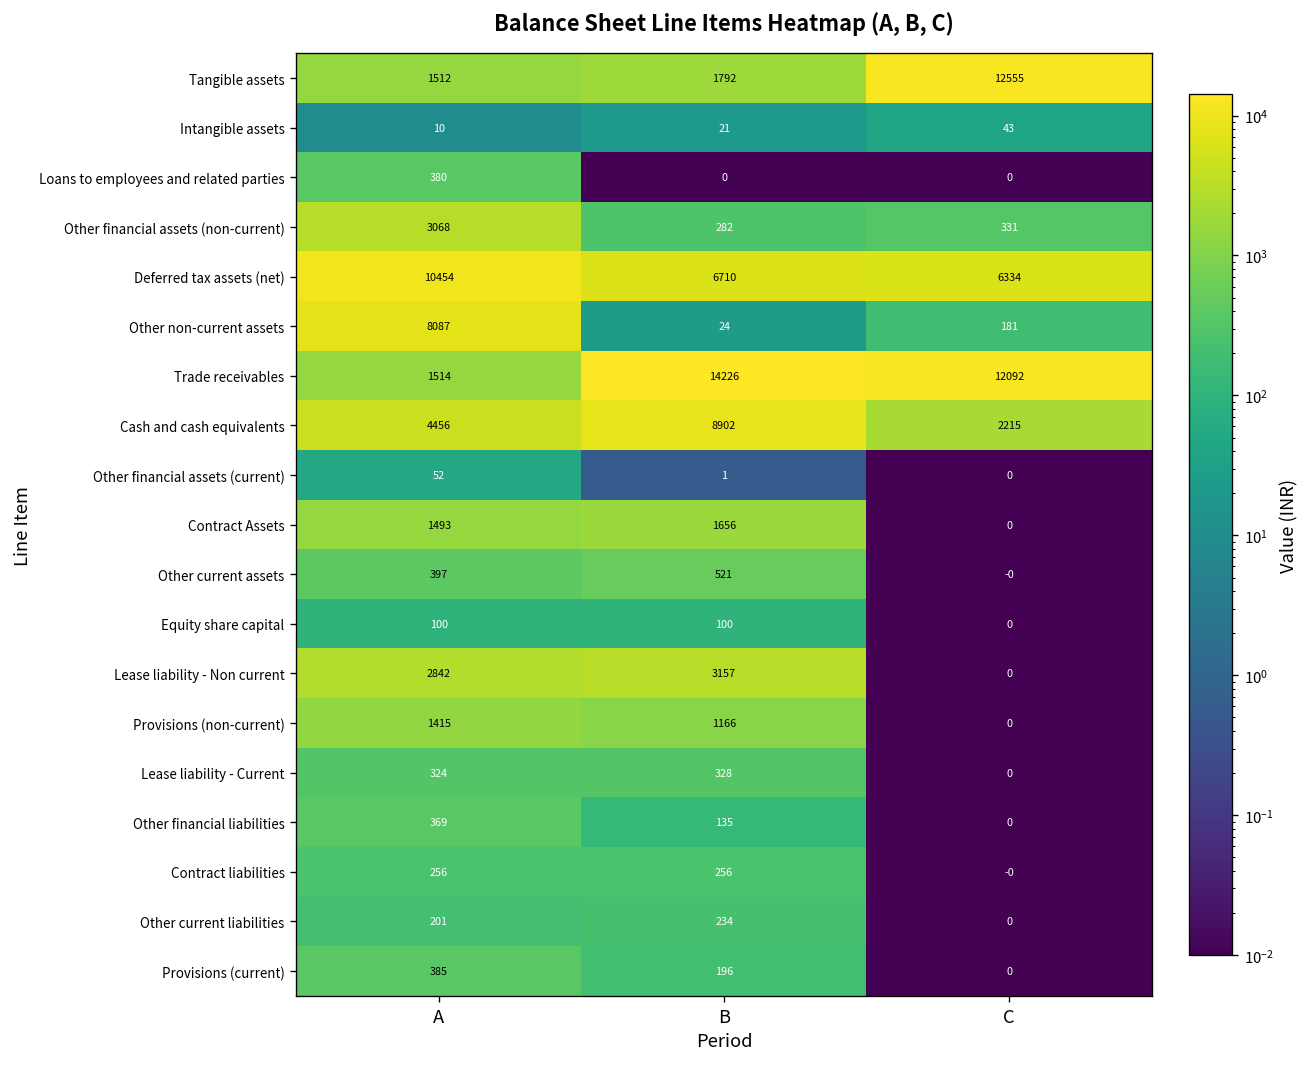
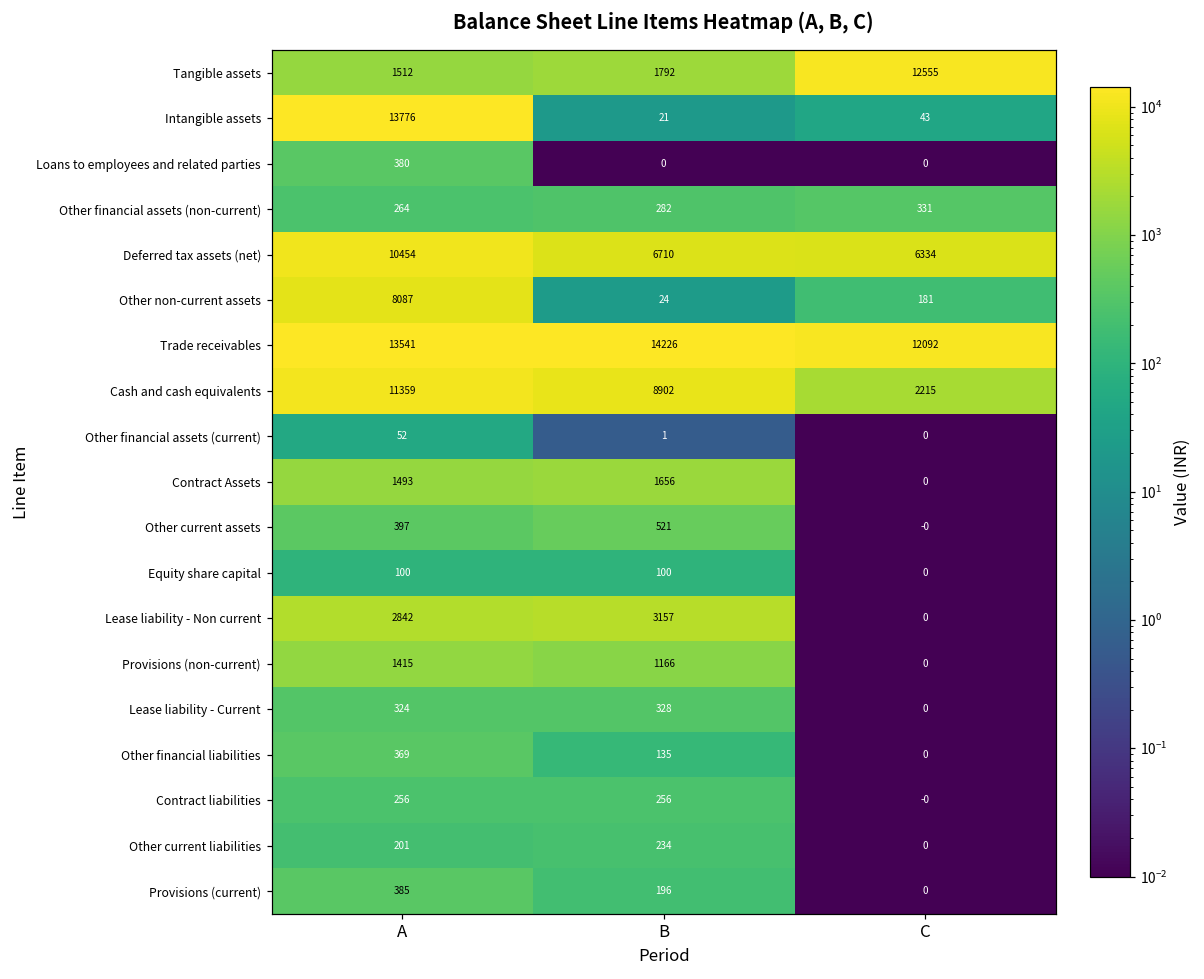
  {
    "Tangible assets": {
      "A": 1512,
      "B": 1792,
      "C": 12555
    },
    "Intangible assets": {
-     "A": 10,
+     "A": 13776,
      "B": 21,
      "C": 43
    },
    "Loans to employees and related parties": {
      "A": 380,
      "B": 0,
      "C": 0
    },
    "Other financial assets (non-current)": {
-     "A": 3068,
+     "A": 264,
      "B": 282,
      "C": 331
    },
    "Deferred tax assets (net)": {
      "A": 10454,
      "B": 6710,
      "C": 6334
    },
    "Other non-current assets": {
      "A": 8087,
      "B": 24,
      "C": 181
    },
    "Trade receivables": {
-     "A": 1514,
+     "A": 13541,
      "B": 14226,
      "C": 12092
    },
    "Cash and cash equivalents": {
-     "A": 4456,
+     "A": 11359,
      "B": 8902,
      "C": 2215
    },
    "Other financial assets (current)": {
      "A": 52,
      "B": 1,
      "C": 0
    },
    "Contract Assets": {
      "A": 1493,
      "B": 1656,
      "C": 0
    },
    "Other current assets": {
      "A": 397,
      "B": 521,
      "C": -0
    },
    "Equity share capital": {
      "A": 100,
      "B": 100,
      "C": 0
    },
    "Lease liability - Non current": {
      "A": 2842,
      "B": 3157,
      "C": 0
    },
    "Provisions (non-current)": {
      "A": 1415,
      "B": 1166,
      "C": 0
    },
    "Lease liability - Current": {
      "A": 324,
      "B": 328,
      "C": 0
    },
    "Other financial liabilities": {
      "A": 369,
      "B": 135,
      "C": 0
    },
    "Contract liabilities": {
      "A": 256,
      "B": 256,
      "C": -0
    },
    "Other current liabilities": {
      "A": 201,
      "B": 234,
      "C": 0
    },
    "Provisions (current)": {
      "A": 385,
      "B": 196,
      "C": 0
    }
  }
